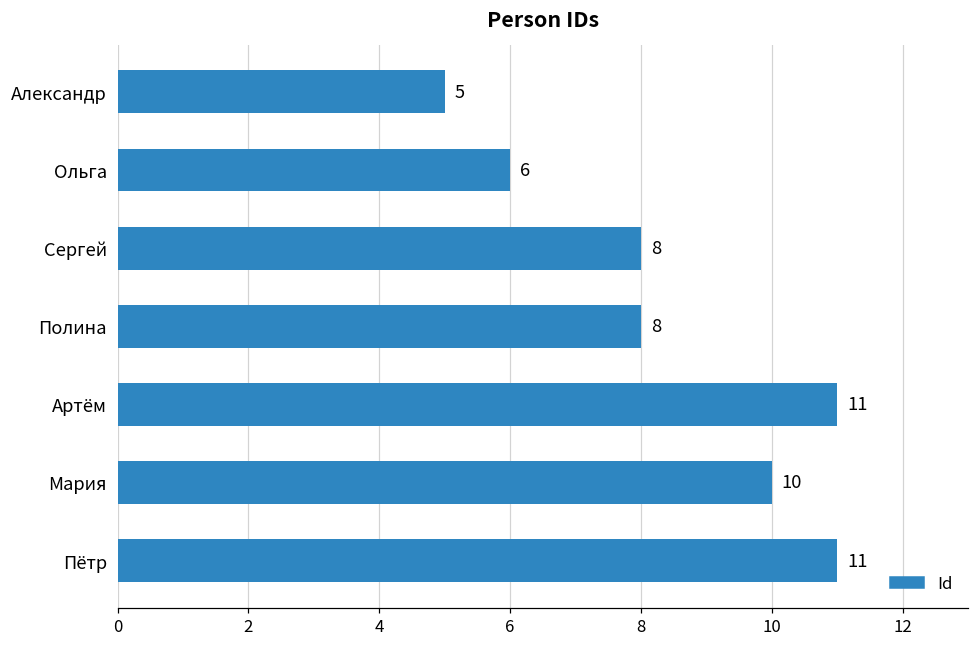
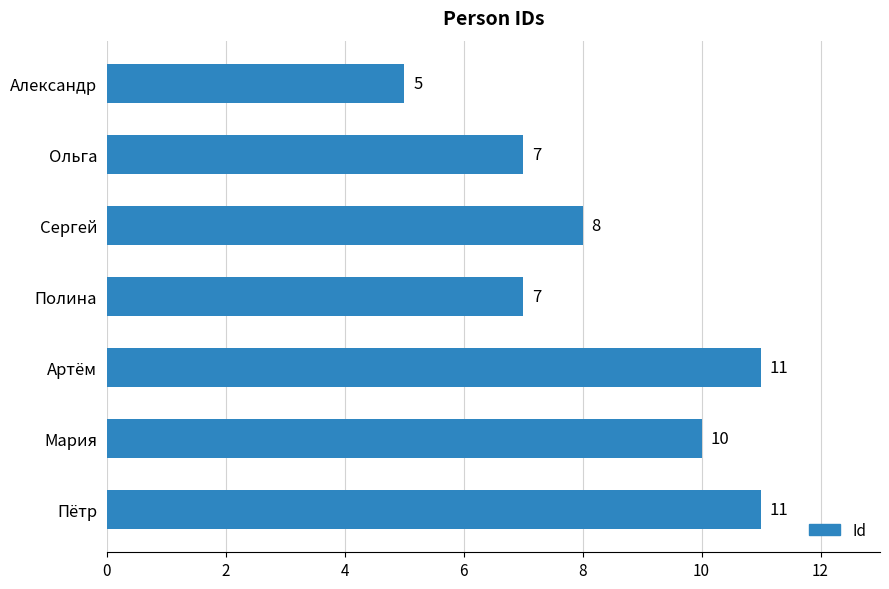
  {
    "Александр": 5,
-   "Ольга": 6,
+   "Ольга": 7,
    "Сергей": 8,
-   "Полина": 8,
+   "Полина": 7,
    "Артём": 11,
    "Мария": 10,
    "Пётр": 11
  }
